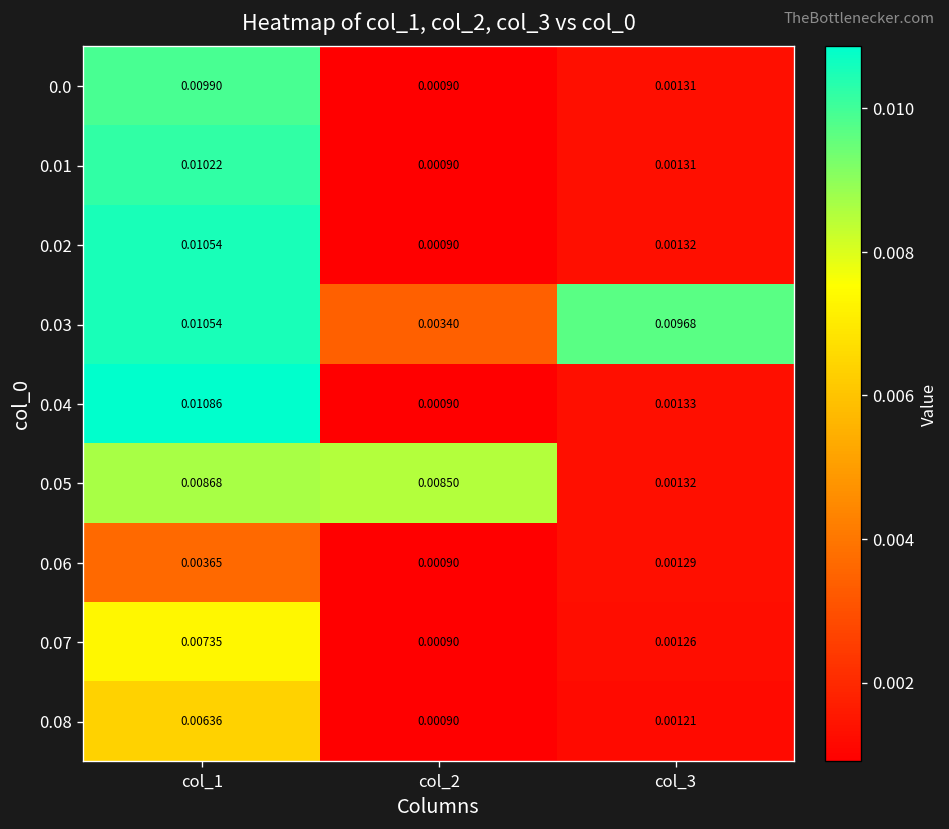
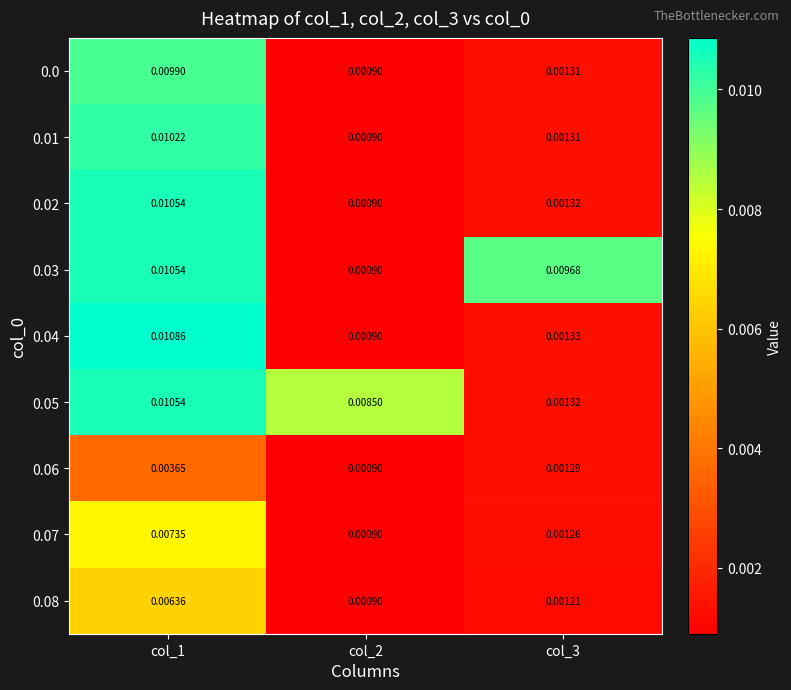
  {
    "0.0": {
      "col_1": 0.00990,
      "col_2": 0.00090,
      "col_3": 0.00131
    },
    "0.01": {
      "col_1": 0.01022,
      "col_2": 0.00090,
      "col_3": 0.00131
    },
    "0.02": {
      "col_1": 0.01054,
      "col_2": 0.00090,
      "col_3": 0.00132
    },
    "0.03": {
      "col_1": 0.01054,
-     "col_2": 0.00340,
+     "col_2": 0.00090,
      "col_3": 0.00968
    },
    "0.04": {
      "col_1": 0.01086,
      "col_2": 0.00090,
      "col_3": 0.00133
    },
    "0.05": {
-     "col_1": 0.00868,
+     "col_1": 0.01054,
      "col_2": 0.00850,
      "col_3": 0.00132
    },
    "0.06": {
      "col_1": 0.00365,
      "col_2": 0.00090,
      "col_3": 0.00129
    },
    "0.07": {
      "col_1": 0.00735,
      "col_2": 0.00090,
      "col_3": 0.00126
    },
    "0.08": {
      "col_1": 0.00636,
      "col_2": 0.00090,
      "col_3": 0.00121
    }
  }
